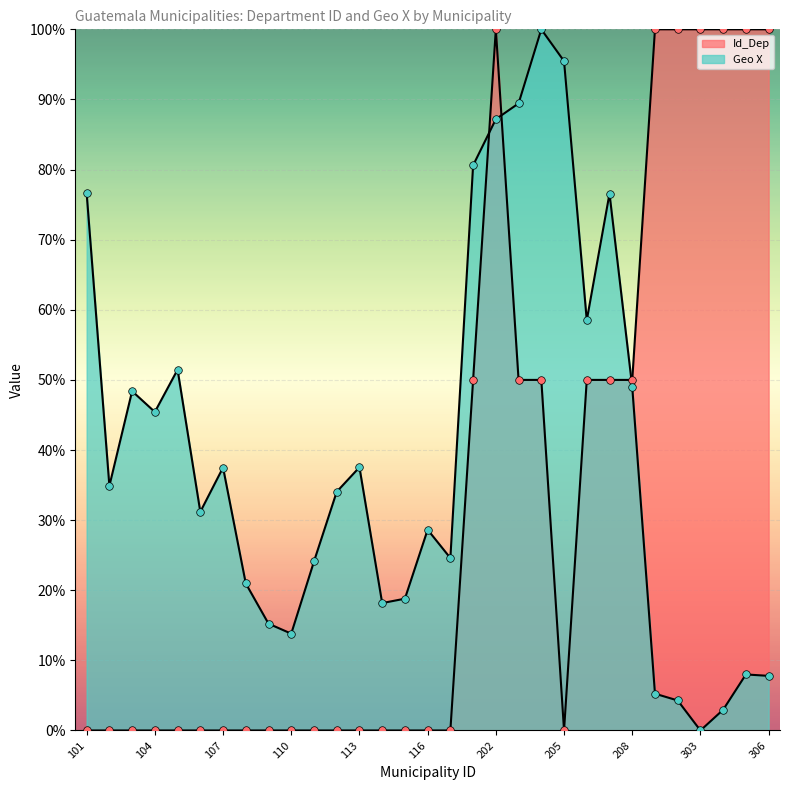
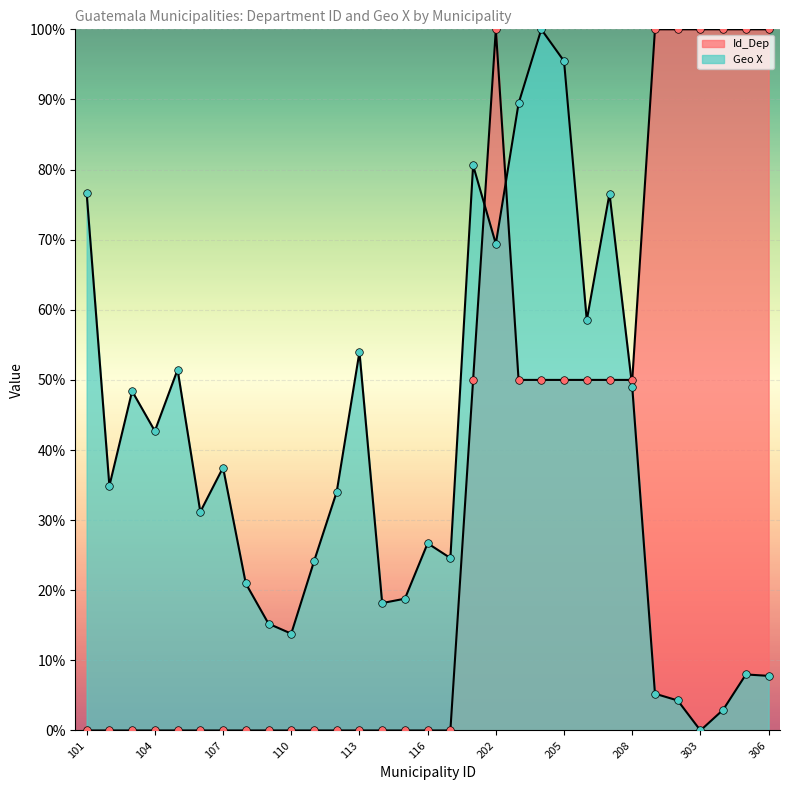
  {
    "Id_Dep": {
      "101": "0%",
      "104": "0%",
      "107": "0%",
      "110": "0%",
      "113": "0%",
      "116": "0%",
      "202": "100%",
-     "205": "0%",
+     "205": "50%",
      "208": "50%",
      "303": "100%",
      "306": "100%"
    },
    "Geo X": {
      "101": "77%",
-     "104": "45%",
+     "104": "43%",
      "107": "38%",
      "110": "14%",
-     "113": "38%",
-     "116": "29%",
-     "202": "87%",
+     "113": "54%",
+     "116": "27%",
+     "202": "69%",
      "205": "95%",
      "208": "49%",
      "303": "0%",
      "306": "8%"
    }
  }
